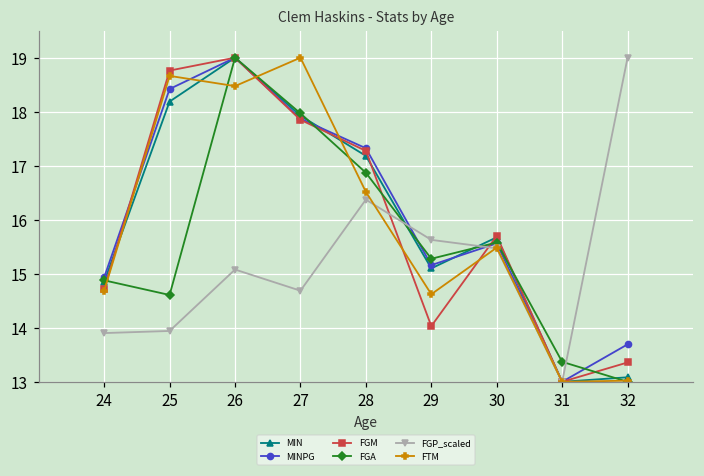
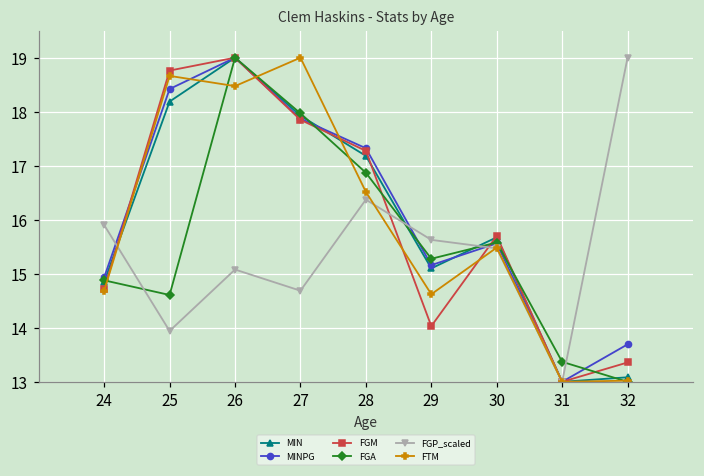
  {
    "MIN": {
      "25": 18.2,
      "28": 17.2,
      "29": 15.1,
      "32": 13.1
    },
    "MINPG": {
      "24": 14.9,
      "25": 18.4,
      "29": 15.2,
      "32": 13.7
    },
    "FGM": {
      "25": 18.8,
      "29": 14.0,
      "32": 13.4
    },
    "FGA": {
      "25": 14.6,
      "28": 16.9,
      "29": 15.3,
      "31": 13.4
    },
    "FGP_scaled": {
-     "24": 13.9,
+     "24": 15.9,
      "25": 13.9,
      "26": 15.1,
      "27": 14.7,
      "28": 16.4,
      "29": 15.6,
      "32": 19.0
    },
    "FTM": {
      "25": 18.7,
      "26": 18.5,
      "27": 19.0,
      "28": 16.5,
      "29": 14.6
    }
  }
